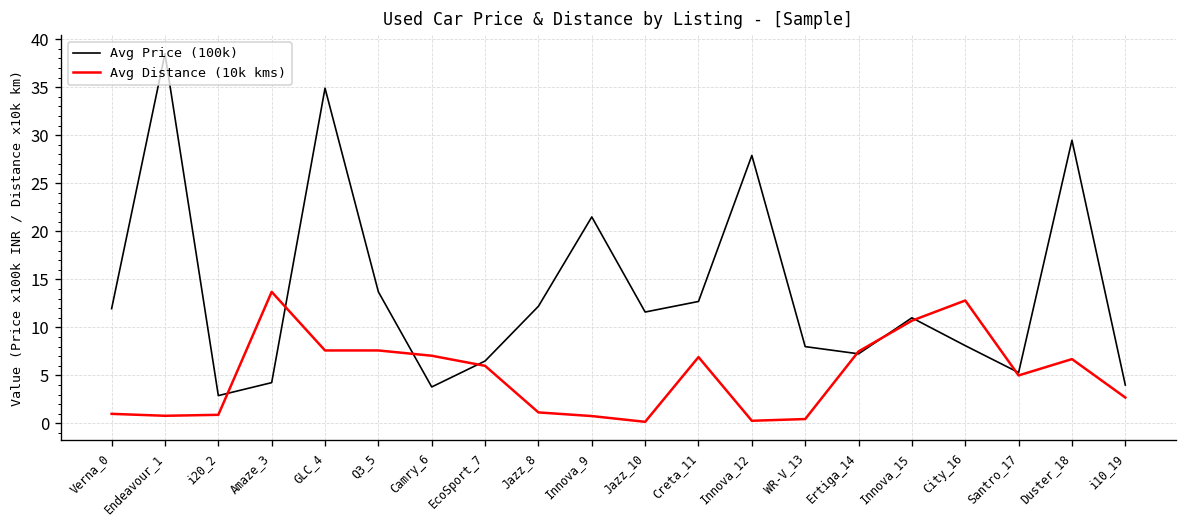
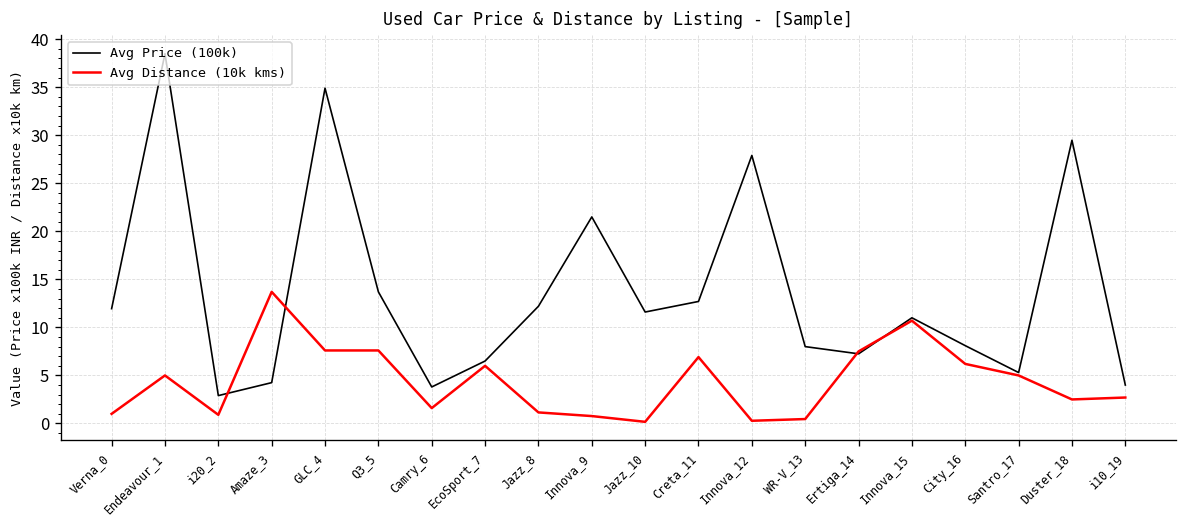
  {
    "Avg Price (100k)": {
      "Verna_0": 12,
      "i20_2": 3,
      "Amaze_3": 4,
      "GLC_4": 35,
      "Q3_5": 14,
      "Camry_6": 4,
      "EcoSport_7": 7,
      "Jazz_8": 12,
      "Innova_9": 22,
      "Jazz_10": 12,
      "Creta_11": 13,
      "Innova_12": 28,
      "WR-V_13": 8,
      "City_16": 8,
      "Duster_18": 29,
      "i10_19": 4
    },
    "Avg Distance (10k kms)": {
      "Verna_0": 1,
-     "Endeavour_1": 1,
+     "Endeavour_1": 5,
      "i20_2": 1,
      "Amaze_3": 14,
      "GLC_4": 8,
      "Q3_5": 8,
-     "Camry_6": 7,
+     "Camry_6": 2,
      "EcoSport_7": 6,
      "Jazz_8": 1,
      "Innova_9": 1,
      "Jazz_10": 0,
      "Creta_11": 7,
      "Innova_12": 0,
      "WR-V_13": 0,
-     "City_16": 13,
-     "Duster_18": 7,
+     "City_16": 6,
+     "Duster_18": 3,
      "i10_19": 3
    }
  }
